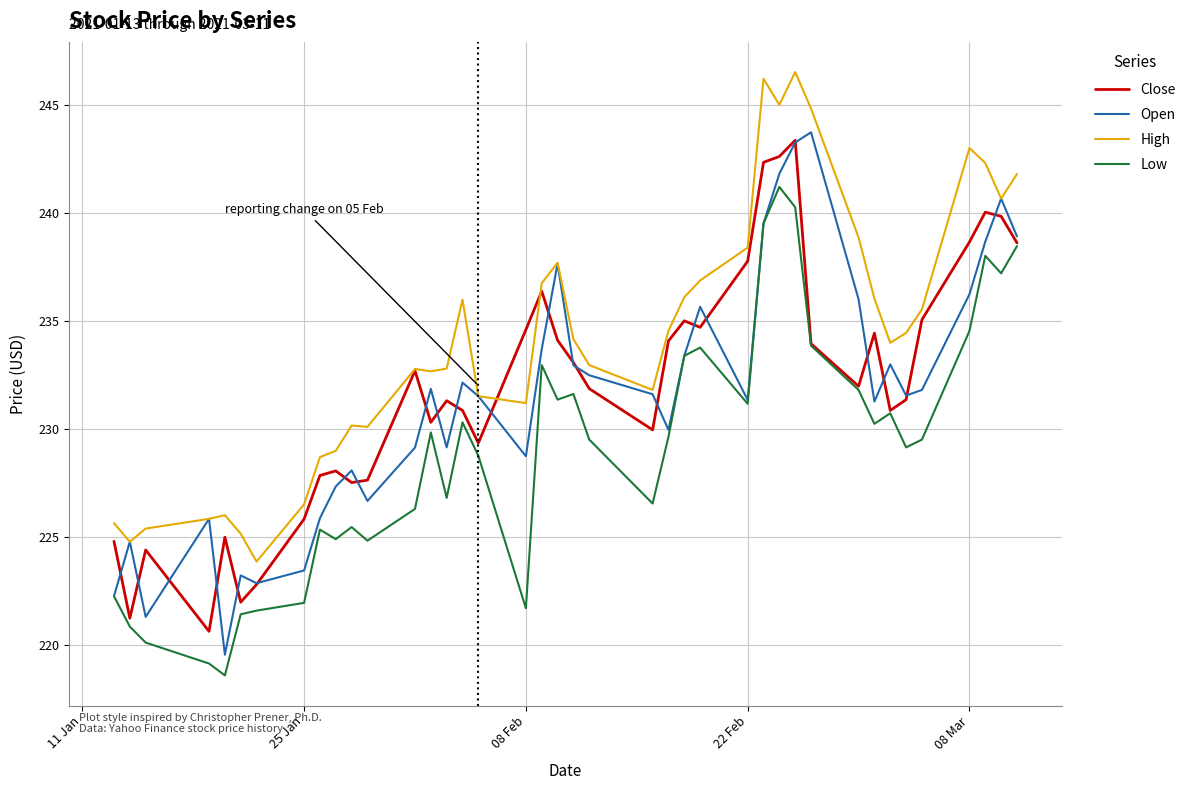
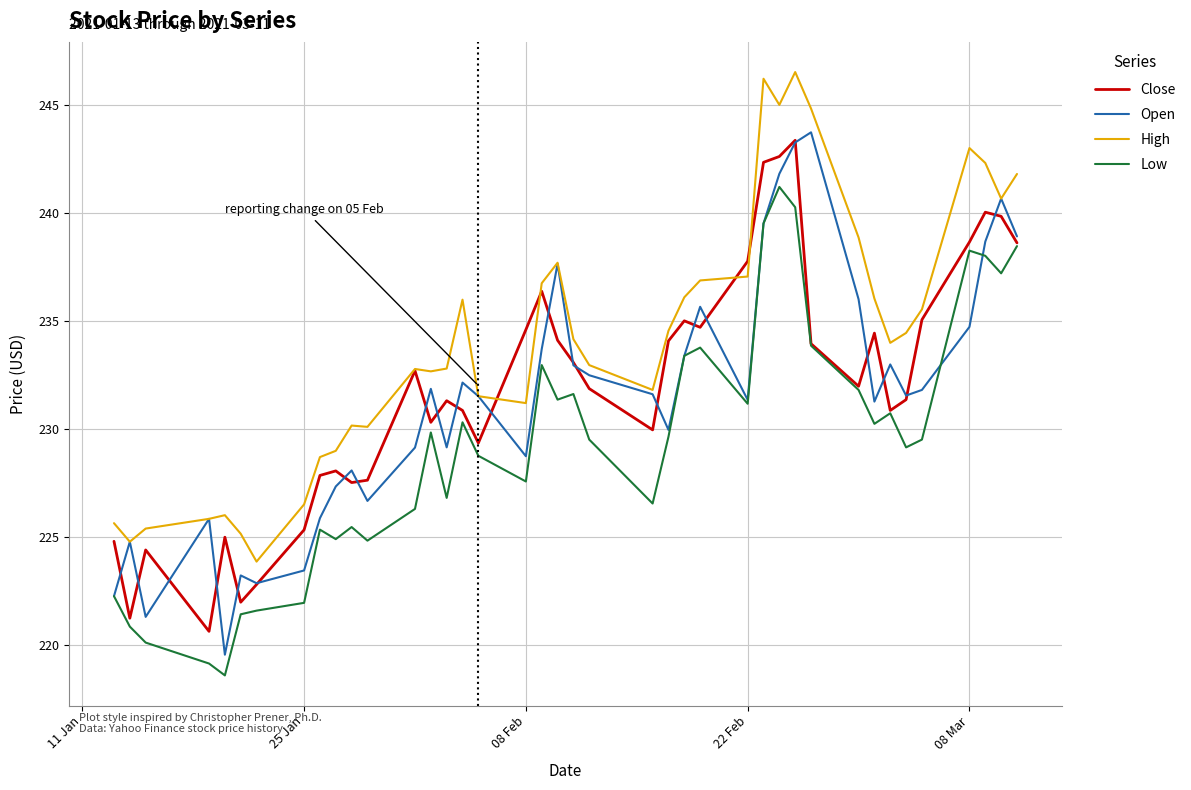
  {
    "Close": {
-     "25 Jan": 225.8,
+     "25 Jan": 225.3,
      "08 Feb": 234.6,
      "22 Feb": 237.8,
      "08 Mar": 238.7
    },
    "Open": {
      "25 Jan": 223.4,
      "08 Feb": 228.7,
      "22 Feb": 231.3,
-     "08 Mar": 236.2
+     "08 Mar": 234.7
    },
    "High": {
      "25 Jan": 226.5,
      "08 Feb": 231.2,
-     "22 Feb": 238.4,
+     "22 Feb": 237.1,
      "08 Mar": 243.0
    },
    "Low": {
      "25 Jan": 221.9,
-     "08 Feb": 221.7,
+     "08 Feb": 227.6,
      "22 Feb": 231.2,
-     "08 Mar": 234.5
+     "08 Mar": 238.3
    }
  }
